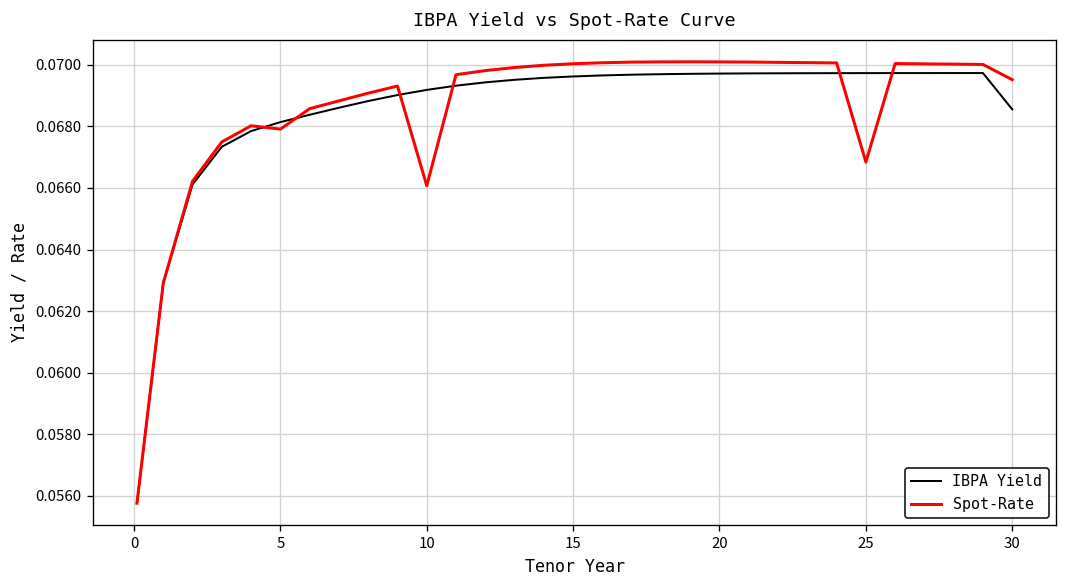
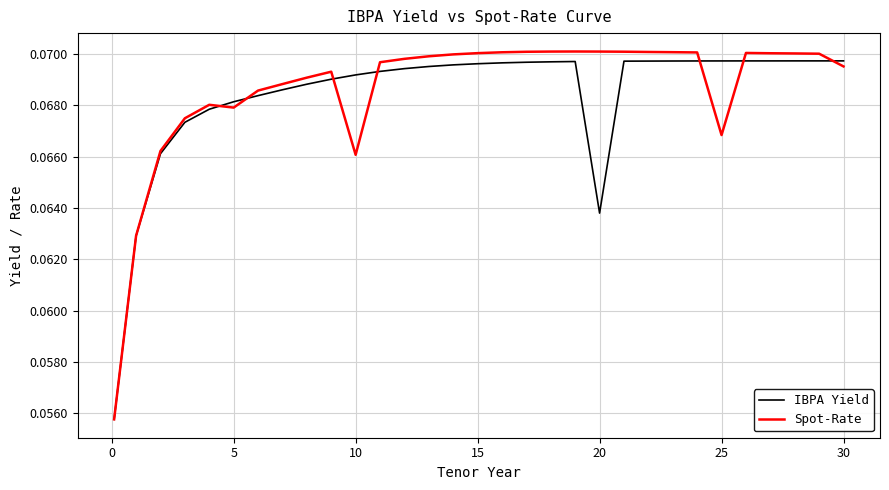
  {
    "IBPA Yield": {
      "5": 0.0681,
      "10": 0.0692,
      "15": 0.0696,
-     "20": 0.0697,
+     "20": 0.0638,
      "25": 0.0697,
-     "30": 0.0686
+     "30": 0.0697
    },
    "Spot-Rate": {
      "5": 0.0679,
      "10": 0.0661,
      "15": 0.0700,
      "20": 0.0701,
      "25": 0.0668,
      "30": 0.0695
    }
  }
